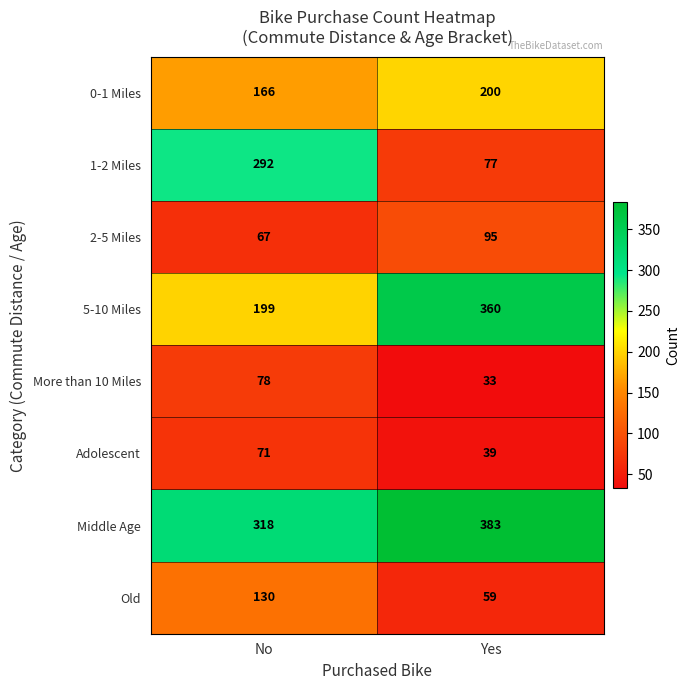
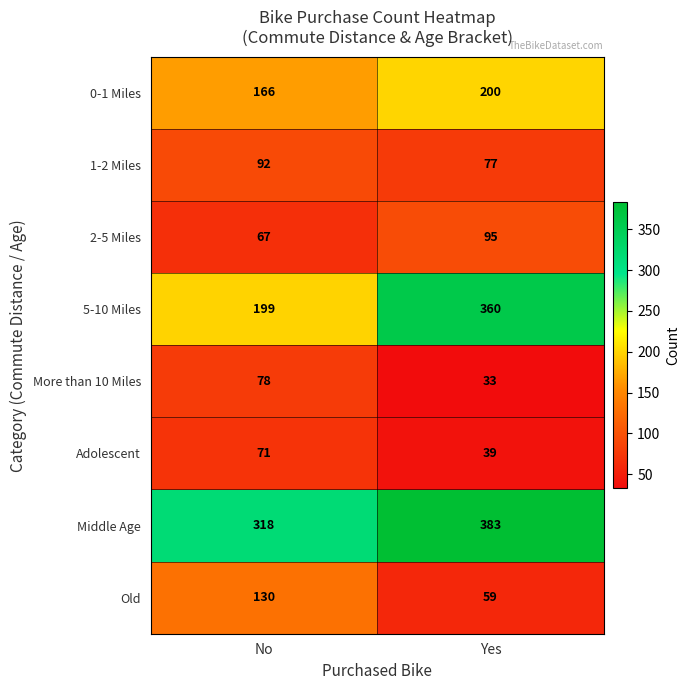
  {
    "0-1 Miles": {
      "No": 166,
      "Yes": 200
    },
    "1-2 Miles": {
-     "No": 292,
+     "No": 92,
      "Yes": 77
    },
    "2-5 Miles": {
      "No": 67,
      "Yes": 95
    },
    "5-10 Miles": {
      "No": 199,
      "Yes": 360
    },
    "More than 10 Miles": {
      "No": 78,
      "Yes": 33
    },
    "Adolescent": {
      "No": 71,
      "Yes": 39
    },
    "Middle Age": {
      "No": 318,
      "Yes": 383
    },
    "Old": {
      "No": 130,
      "Yes": 59
    }
  }
